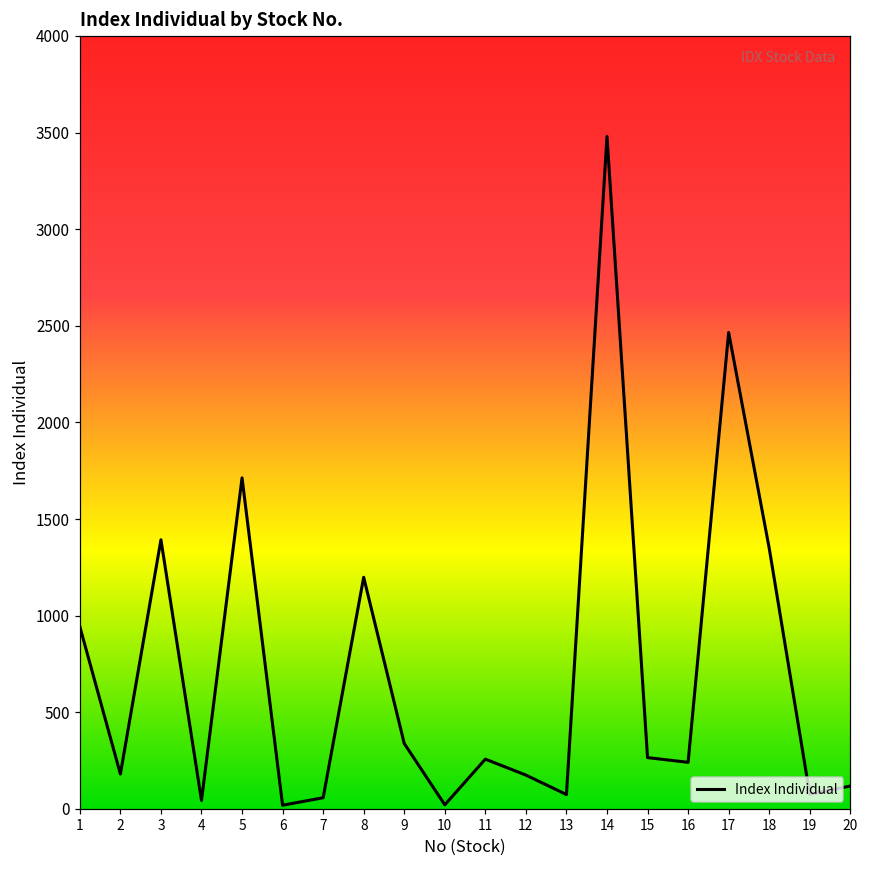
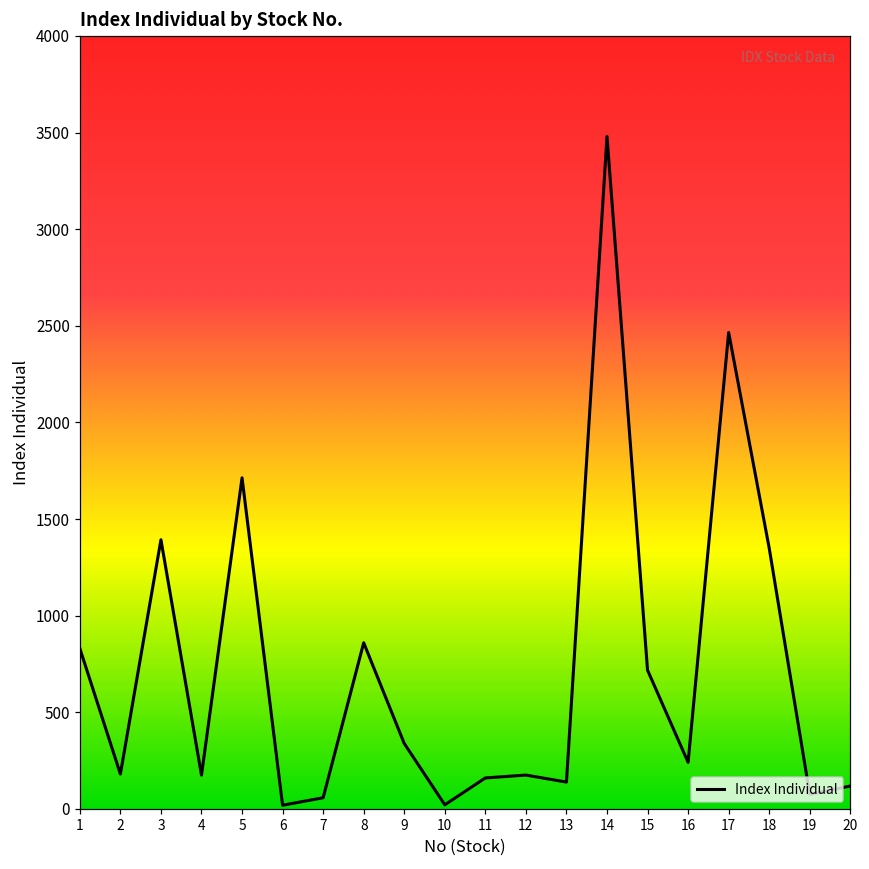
  {
-   "1": 940,
+   "1": 830,
    "2": 180,
    "3": 1390,
-   "4": 40,
+   "4": 180,
    "5": 1710,
    "6": 20,
    "7": 60,
-   "8": 1200,
+   "8": 860,
    "9": 340,
    "10": 20,
-   "11": 260,
+   "11": 160,
    "12": 180,
-   "13": 70,
+   "13": 140,
    "14": 3480,
-   "15": 270,
+   "15": 720,
    "16": 240,
    "17": 2470,
    "18": 1350,
    "20": 120
  }
